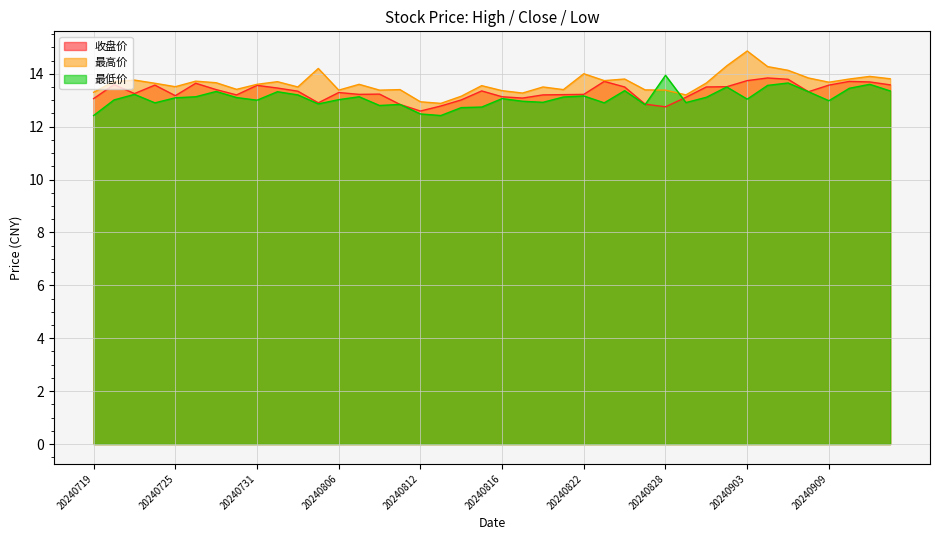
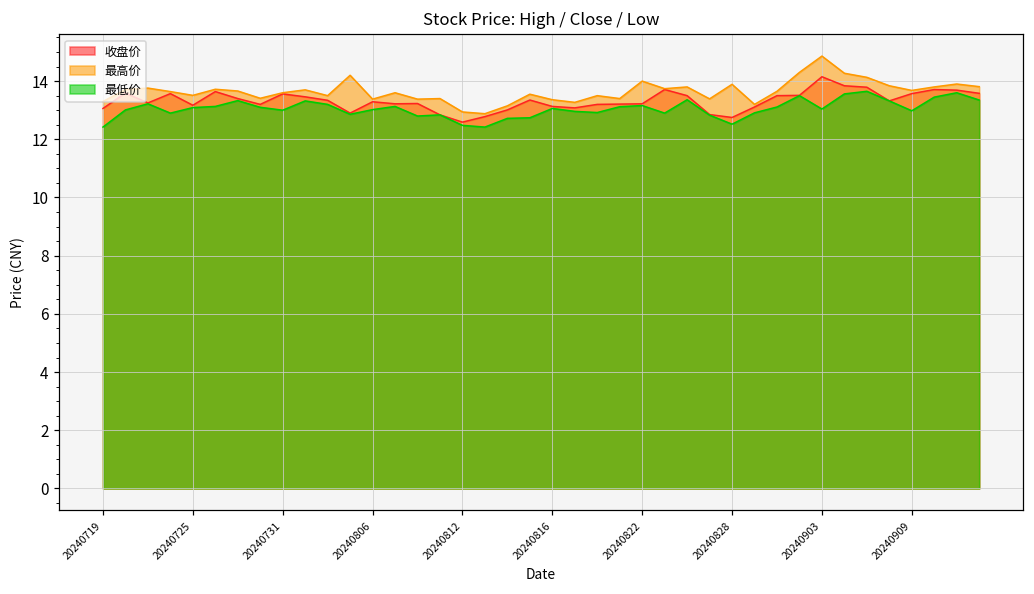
  {
    "收盘价": {
      "20240719": 13.1,
      "20240812": 12.6,
      "20240828": 12.8,
-     "20240903": 13.7,
+     "20240903": 14.2,
      "20240909": 13.6
    },
    "最高价": {
      "20240719": 13.3,
      "20240725": 13.5,
      "20240812": 12.9,
      "20240816": 13.4,
      "20240822": 14.0,
-     "20240828": 13.4,
+     "20240828": 13.9,
      "20240903": 14.9,
      "20240909": 13.7
    },
    "最低价": {
      "20240719": 12.4,
      "20240731": 13.0,
      "20240806": 13.0,
      "20240812": 12.5,
-     "20240828": 13.9,
+     "20240828": 12.5,
      "20240903": 13.0,
      "20240909": 13.0
    }
  }
